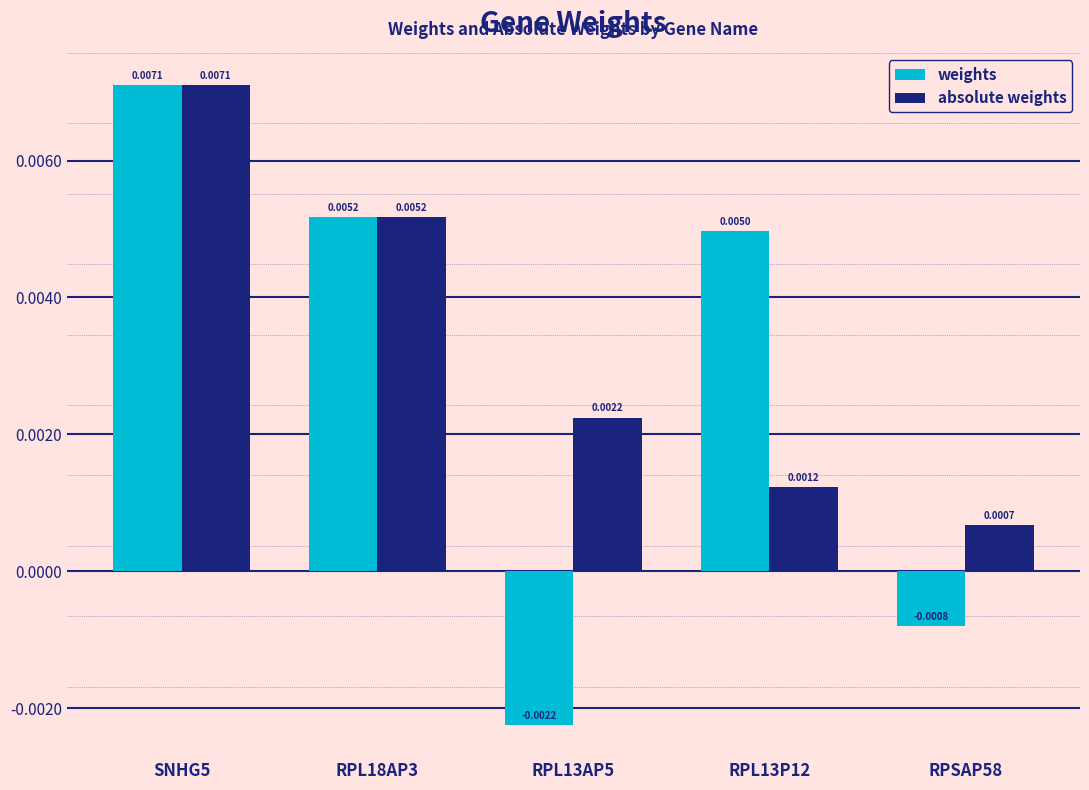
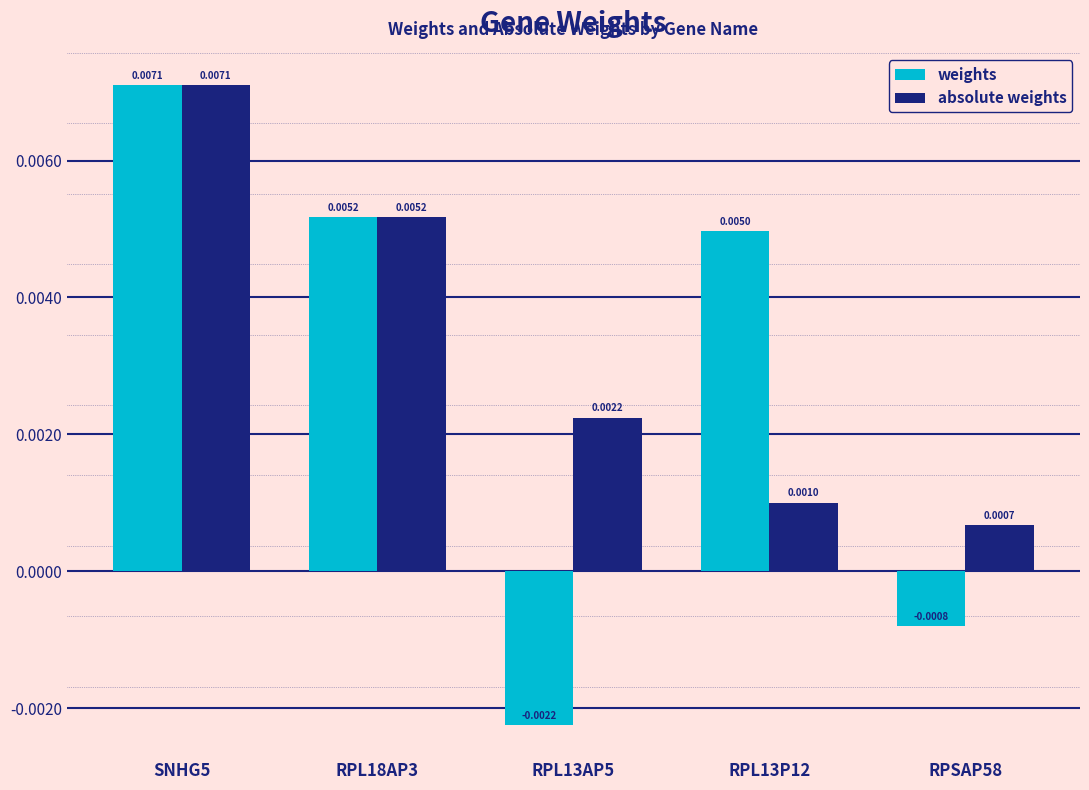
  {
    "weights": {
      "SNHG5": 0.0071,
      "RPL18AP3": 0.0052,
      "RPL13AP5": -0.0022,
      "RPL13P12": 0.0050,
      "RPSAP58": -0.0008
    },
    "absolute weights": {
      "SNHG5": 0.0071,
      "RPL18AP3": 0.0052,
      "RPL13AP5": 0.0022,
-     "RPL13P12": 0.0012,
+     "RPL13P12": 0.0010,
      "RPSAP58": 0.0007
    }
  }
